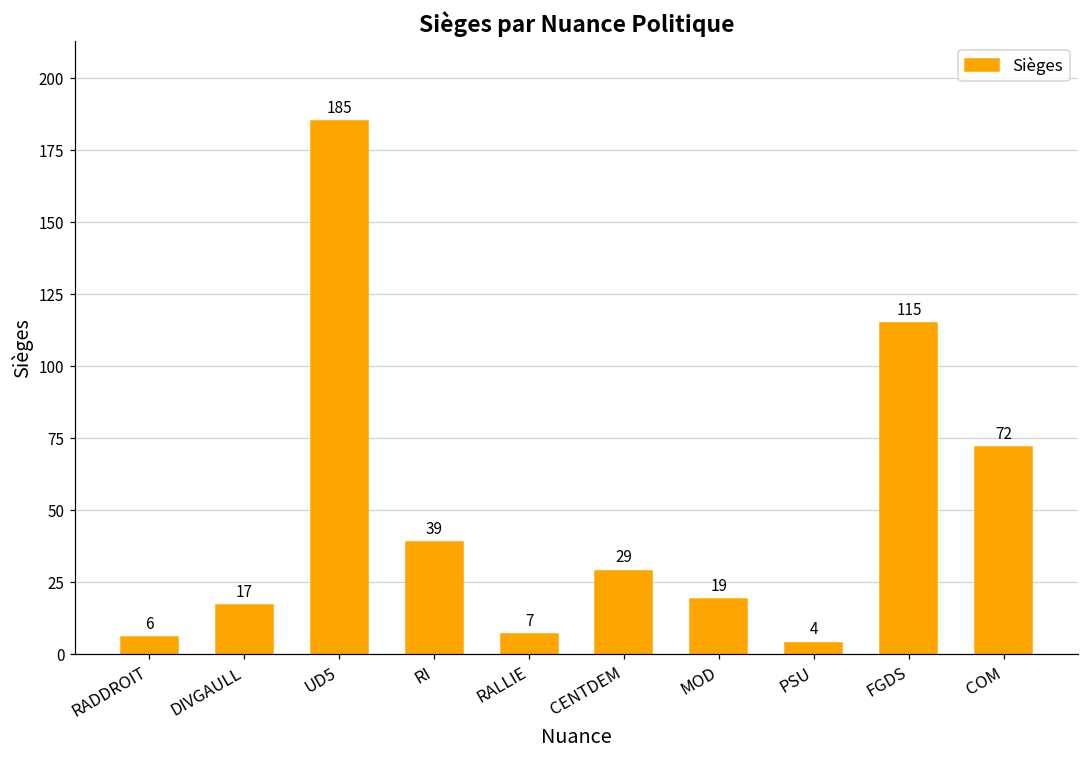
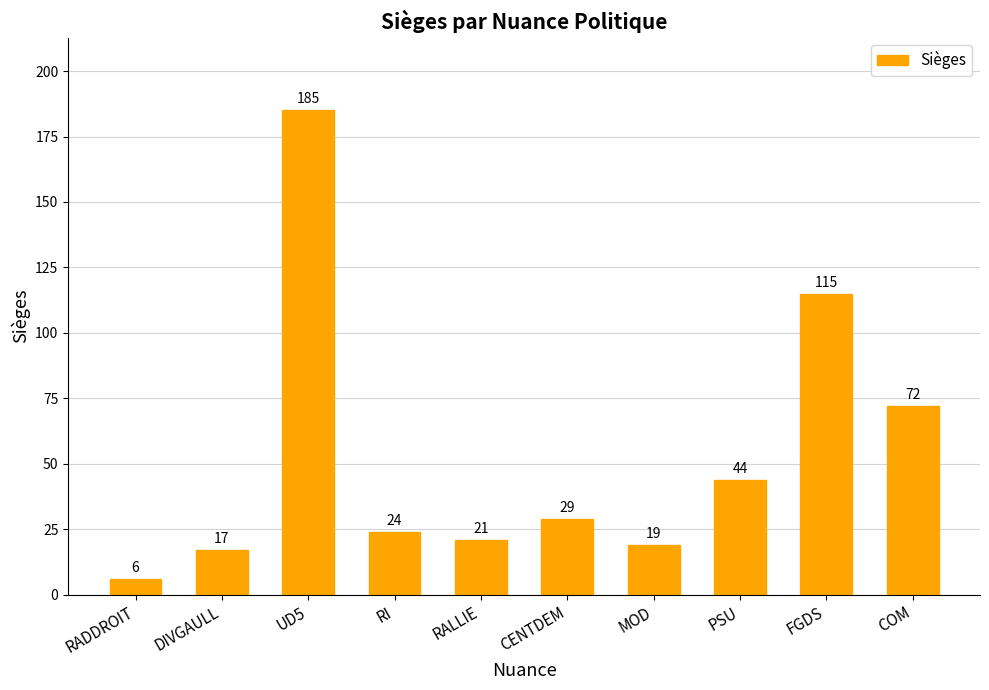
  {
    "RADDROIT": 6,
    "DIVGAULL": 17,
    "UD5": 185,
-   "RI": 39,
-   "RALLIE": 7,
+   "RI": 24,
+   "RALLIE": 21,
    "CENTDEM": 29,
    "MOD": 19,
-   "PSU": 4,
+   "PSU": 44,
    "FGDS": 115,
    "COM": 72
  }
